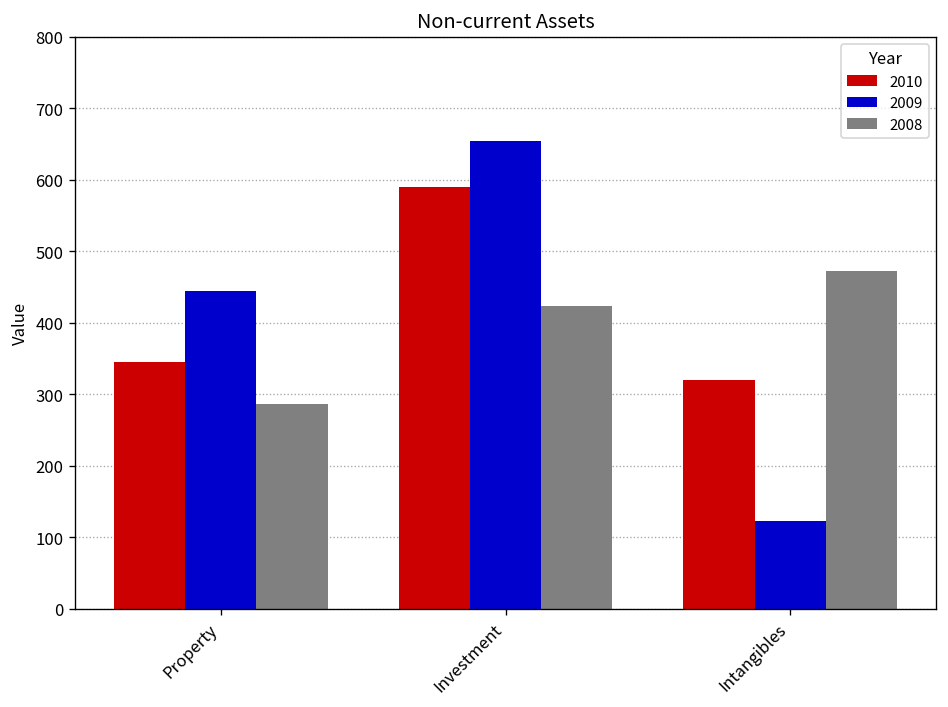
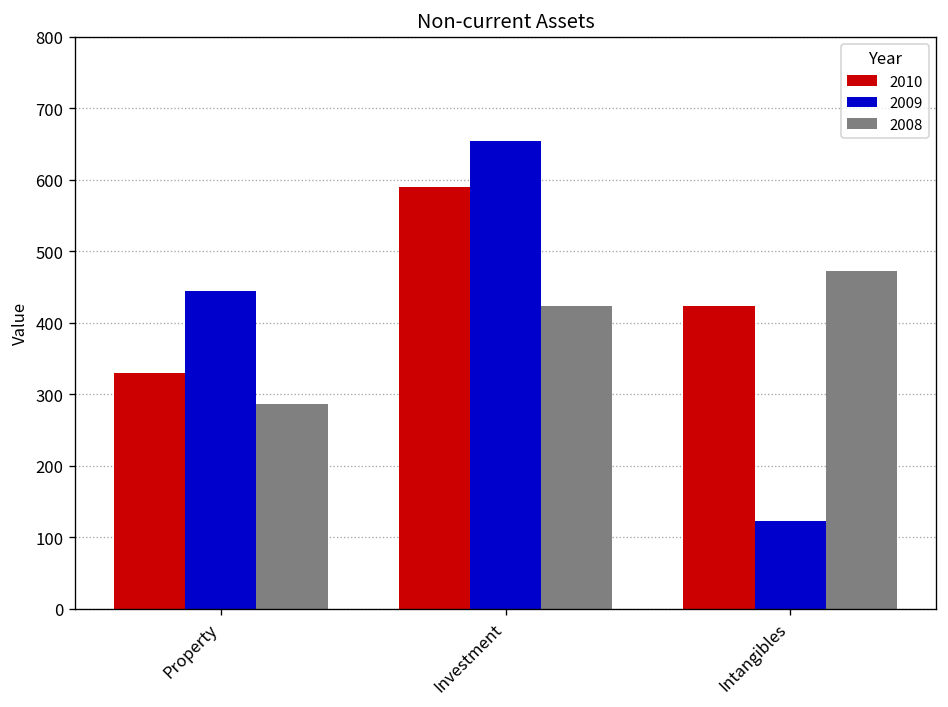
  {
    "2010": {
-     "Property": 350,
+     "Property": 330,
      "Investment": 590,
-     "Intangibles": 320
+     "Intangibles": 420
    },
    "2009": {
      "Property": 450,
      "Investment": 650,
      "Intangibles": 120
    },
    "2008": {
      "Property": 290,
      "Investment": 420,
      "Intangibles": 470
    }
  }
